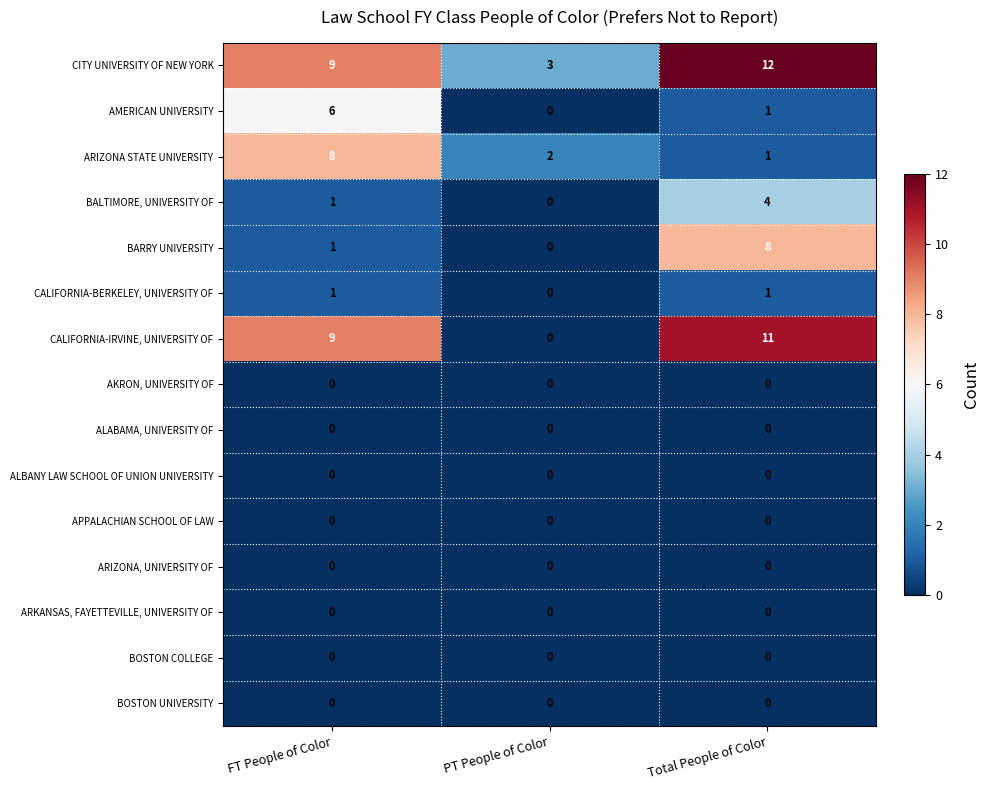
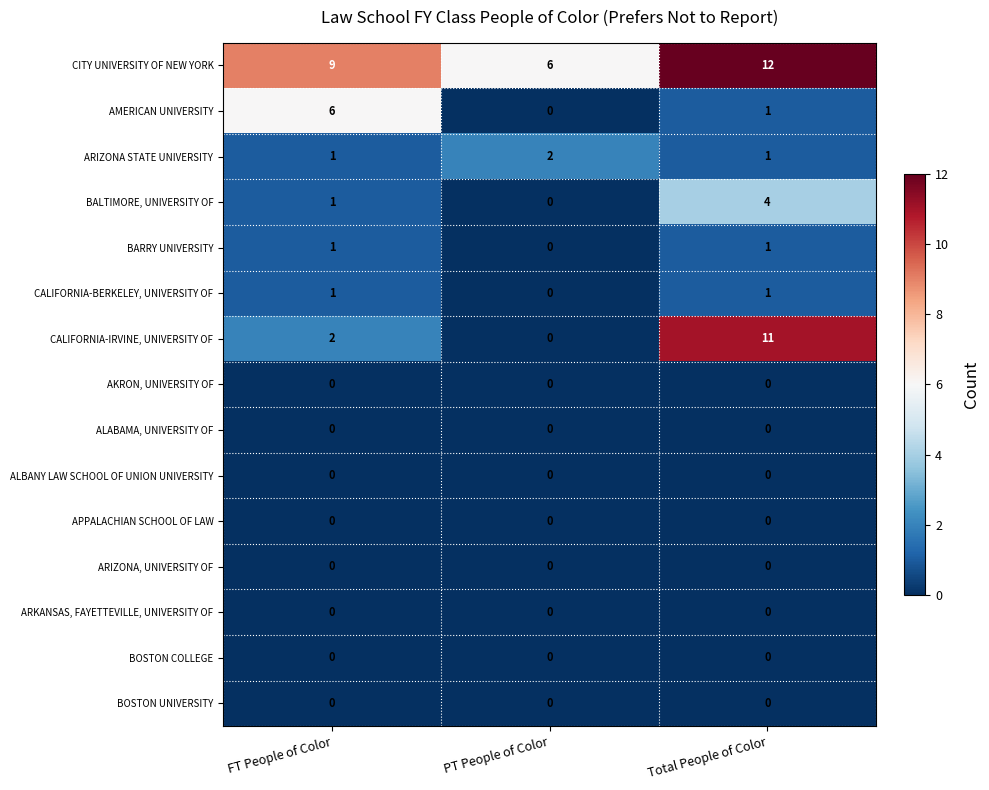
  {
    "CITY UNIVERSITY OF NEW YORK": {
      "FT People of Color": 9,
-     "PT People of Color": 3,
+     "PT People of Color": 6,
      "Total People of Color": 12
    },
    "AMERICAN UNIVERSITY": {
      "FT People of Color": 6,
      "PT People of Color": 0,
      "Total People of Color": 1
    },
    "ARIZONA STATE UNIVERSITY": {
-     "FT People of Color": 8,
+     "FT People of Color": 1,
      "PT People of Color": 2,
      "Total People of Color": 1
    },
    "BALTIMORE, UNIVERSITY OF": {
      "FT People of Color": 1,
      "PT People of Color": 0,
      "Total People of Color": 4
    },
    "BARRY UNIVERSITY": {
      "FT People of Color": 1,
      "PT People of Color": 0,
-     "Total People of Color": 8
+     "Total People of Color": 1
    },
    "CALIFORNIA-BERKELEY, UNIVERSITY OF": {
      "FT People of Color": 1,
      "PT People of Color": 0,
      "Total People of Color": 1
    },
    "CALIFORNIA-IRVINE, UNIVERSITY OF": {
-     "FT People of Color": 9,
+     "FT People of Color": 2,
      "PT People of Color": 0,
      "Total People of Color": 11
    },
    "AKRON, UNIVERSITY OF": {
      "FT People of Color": 0,
      "PT People of Color": 0,
      "Total People of Color": 0
    },
    "ALABAMA, UNIVERSITY OF": {
      "FT People of Color": 0,
      "PT People of Color": 0,
      "Total People of Color": 0
    },
    "ALBANY LAW SCHOOL OF UNION UNIVERSITY": {
      "FT People of Color": 0,
      "PT People of Color": 0,
      "Total People of Color": 0
    },
    "APPALACHIAN SCHOOL OF LAW": {
      "FT People of Color": 0,
      "PT People of Color": 0,
      "Total People of Color": 0
    },
    "ARIZONA, UNIVERSITY OF": {
      "FT People of Color": 0,
      "PT People of Color": 0,
      "Total People of Color": 0
    },
    "ARKANSAS, FAYETTEVILLE, UNIVERSITY OF": {
      "FT People of Color": 0,
      "PT People of Color": 0,
      "Total People of Color": 0
    },
    "BOSTON COLLEGE": {
      "FT People of Color": 0,
      "PT People of Color": 0,
      "Total People of Color": 0
    },
    "BOSTON UNIVERSITY": {
      "FT People of Color": 0,
      "PT People of Color": 0,
      "Total People of Color": 0
    }
  }
